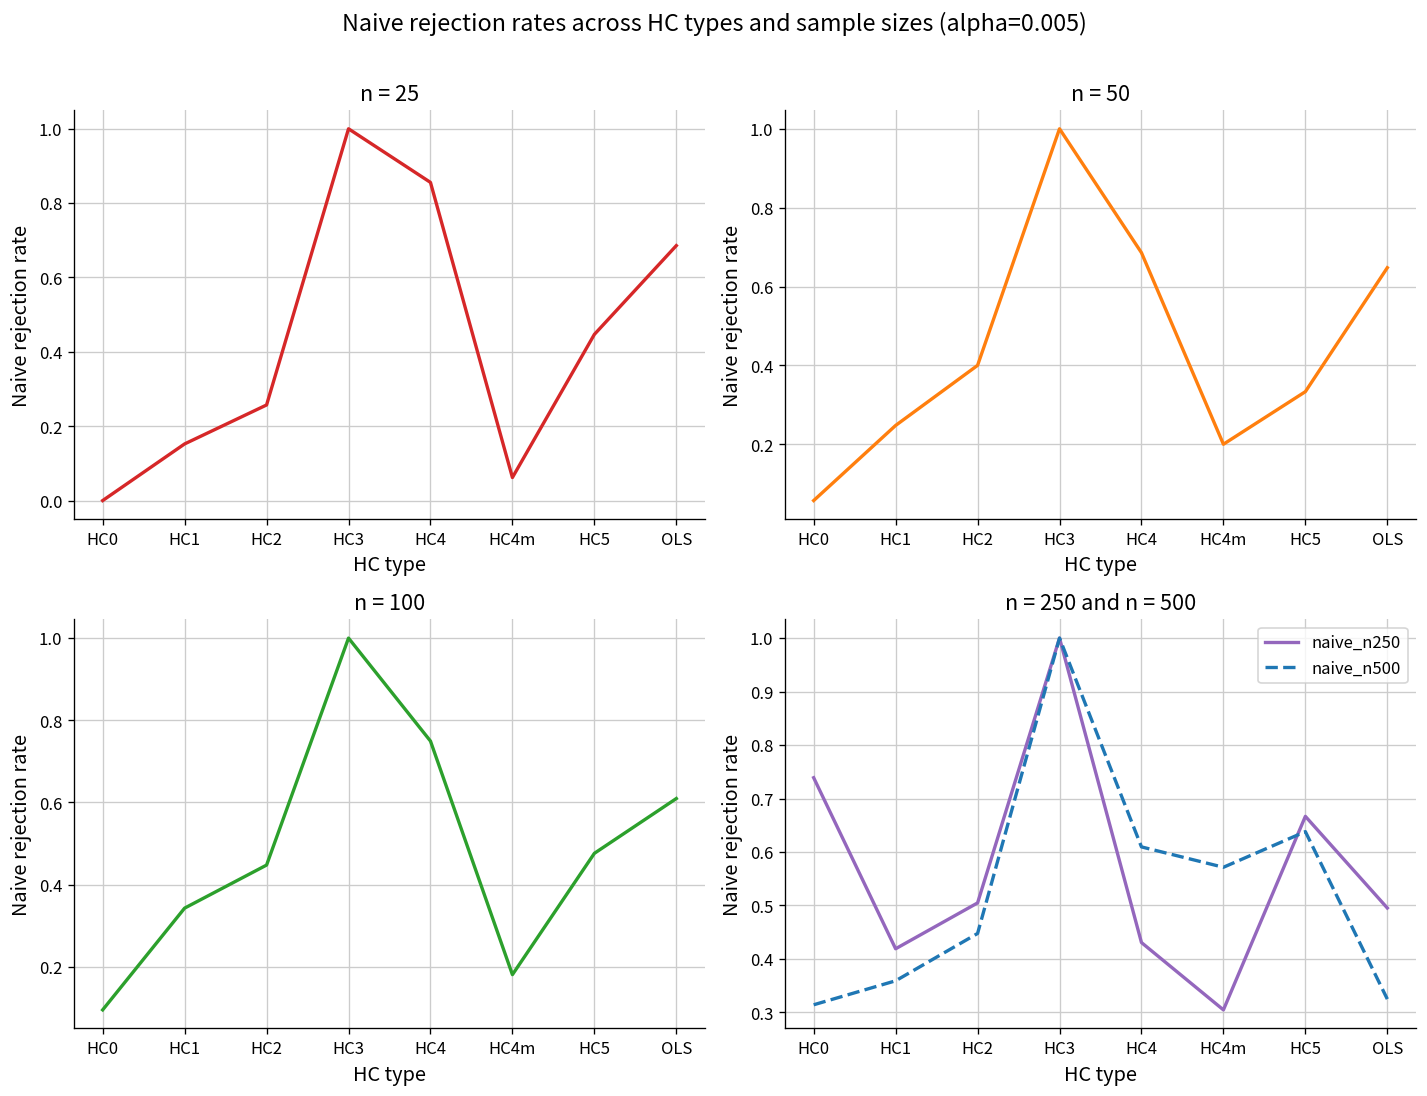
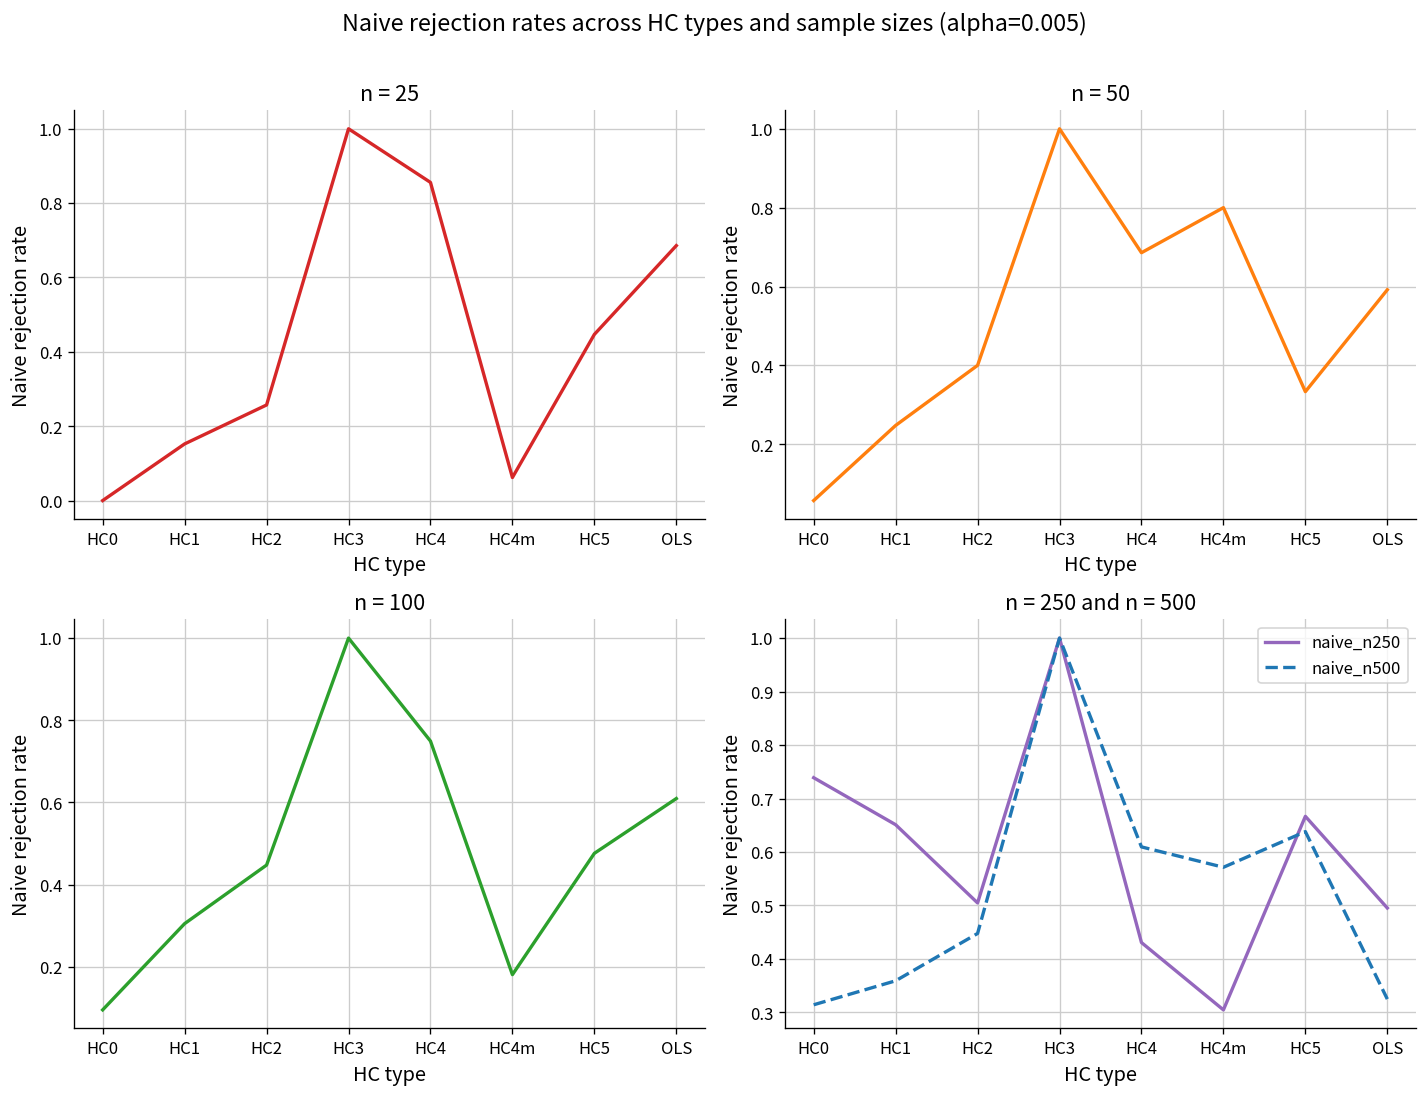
  {
    "n = 25": {
      "HC0": 0.00,
      "HC1": 0.15,
      "HC2": 0.26,
      "HC3": 1.00,
      "HC4": 0.86,
      "HC4m": 0.06,
      "HC5": 0.45,
      "OLS": 0.69
    },
    "n = 50": {
      "HC0": 0.06,
      "HC1": 0.25,
      "HC2": 0.40,
      "HC3": 1.00,
      "HC4": 0.69,
-     "HC4m": 0.2,
+     "HC4m": 0.8,
      "HC5": 0.33,
-     "OLS": 0.65
+     "OLS": 0.59
    },
    "n = 100": {
      "HC0": 0.10,
-     "HC1": 0.34,
+     "HC1": 0.31,
      "HC2": 0.45,
      "HC3": 1.00,
      "HC4": 0.75,
      "HC4m": 0.18,
      "HC5": 0.48,
      "OLS": 0.61
    },
    "n = 250 and n = 500": {
      "naive_n250": {
        "HC0": 0.74,
-       "HC1": 0.42,
+       "HC1": 0.65,
        "HC2": 0.50,
        "HC4": 0.43,
        "HC4m": 0.30,
        "HC5": 0.67,
        "OLS": 0.50
      },
      "naive_n500": {
        "HC0": 0.31,
        "HC1": 0.36,
        "HC2": 0.45,
        "HC4": 0.61,
        "HC4m": 0.57,
        "HC5": 0.64,
        "OLS": 0.32
      }
    }
  }
